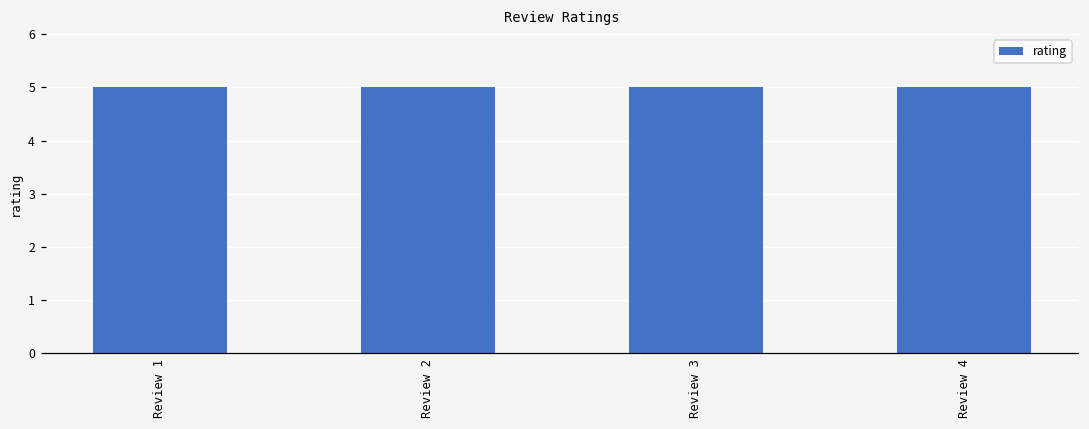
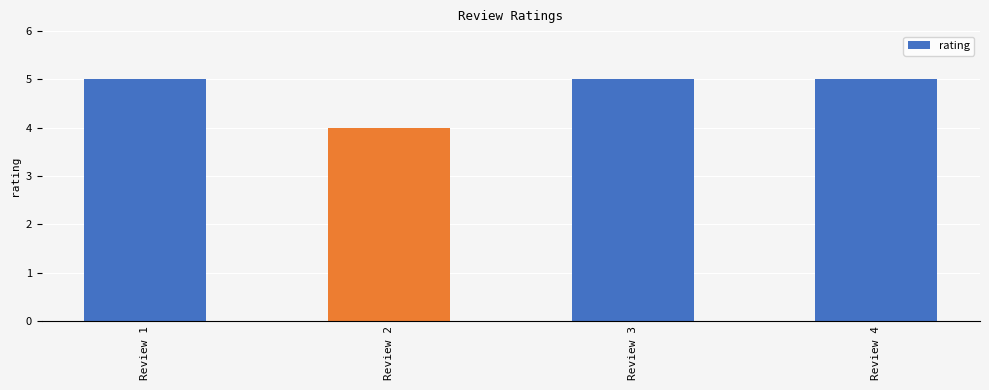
  {
    "Review 1": 5,
-   "Review 2": 5,
+   "Review 2": 4,
    "Review 3": 5,
    "Review 4": 5
  }
